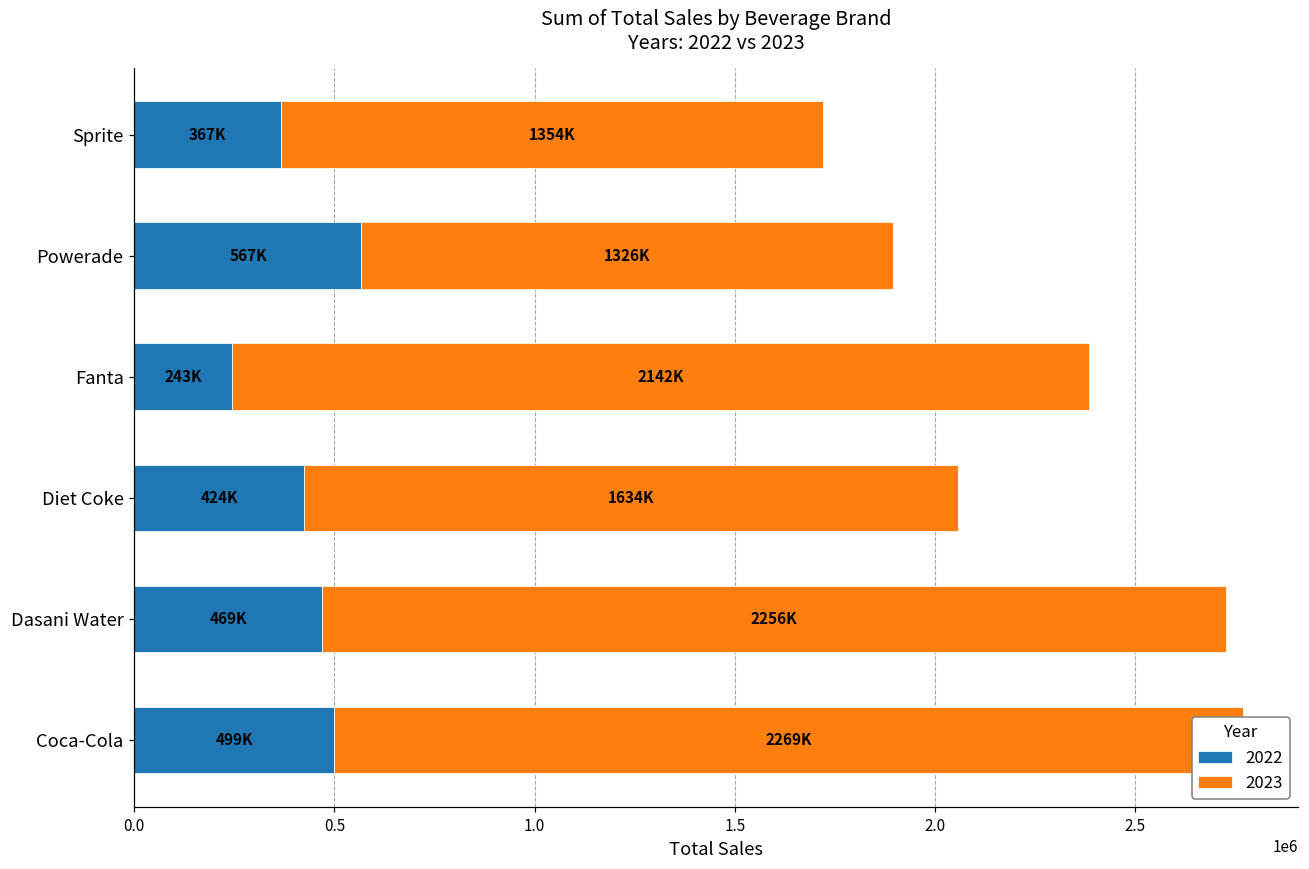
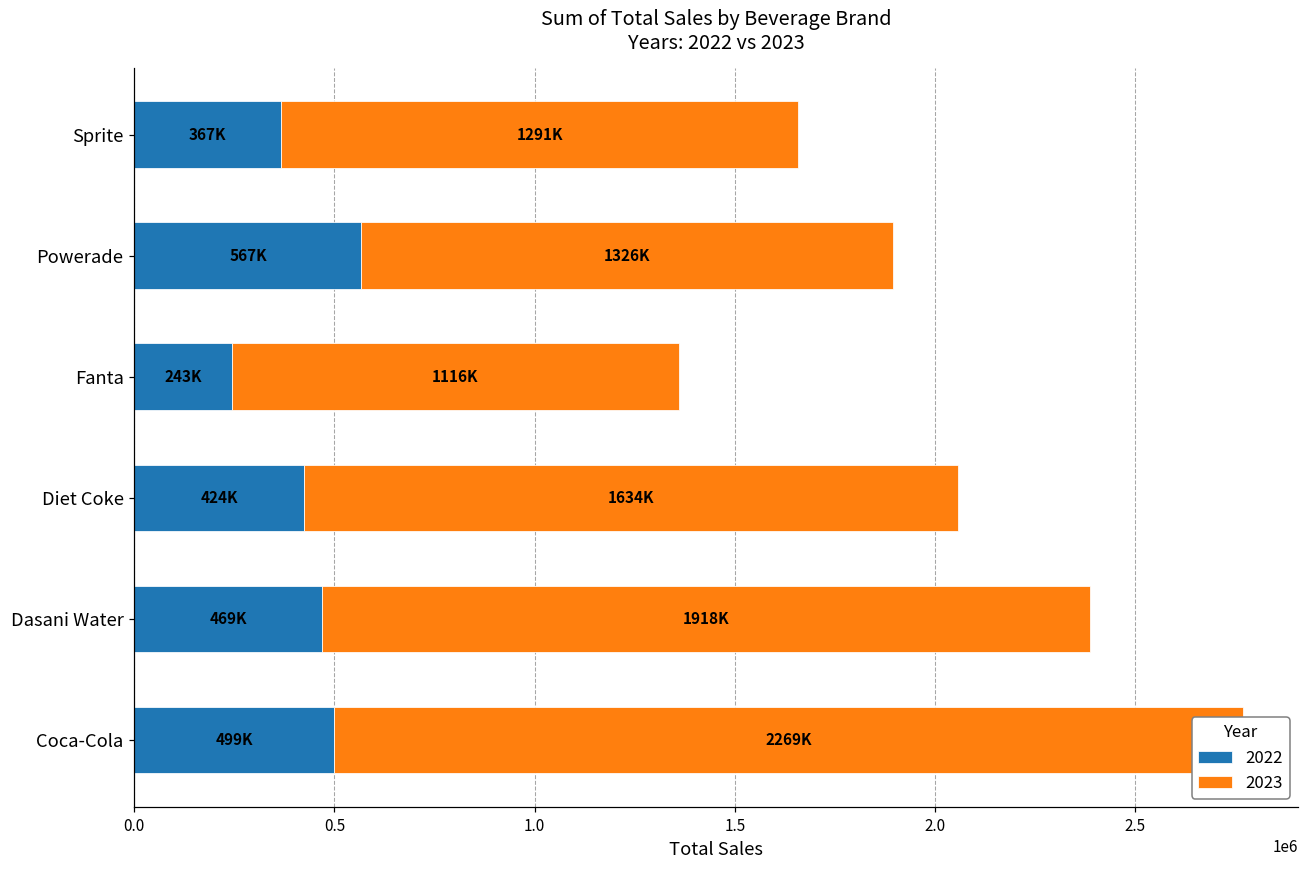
  {
    "2022": {
      "Sprite": "367K",
      "Powerade": "567K",
      "Fanta": "243K",
      "Diet Coke": "424K",
      "Dasani Water": "469K",
      "Coca-Cola": "499K"
    },
    "2023": {
-     "Sprite": "1354K",
+     "Sprite": "1291K",
      "Powerade": "1326K",
-     "Fanta": "2142K",
+     "Fanta": "1116K",
      "Diet Coke": "1634K",
-     "Dasani Water": "2256K"
+     "Dasani Water": "1918K"
    }
  }
